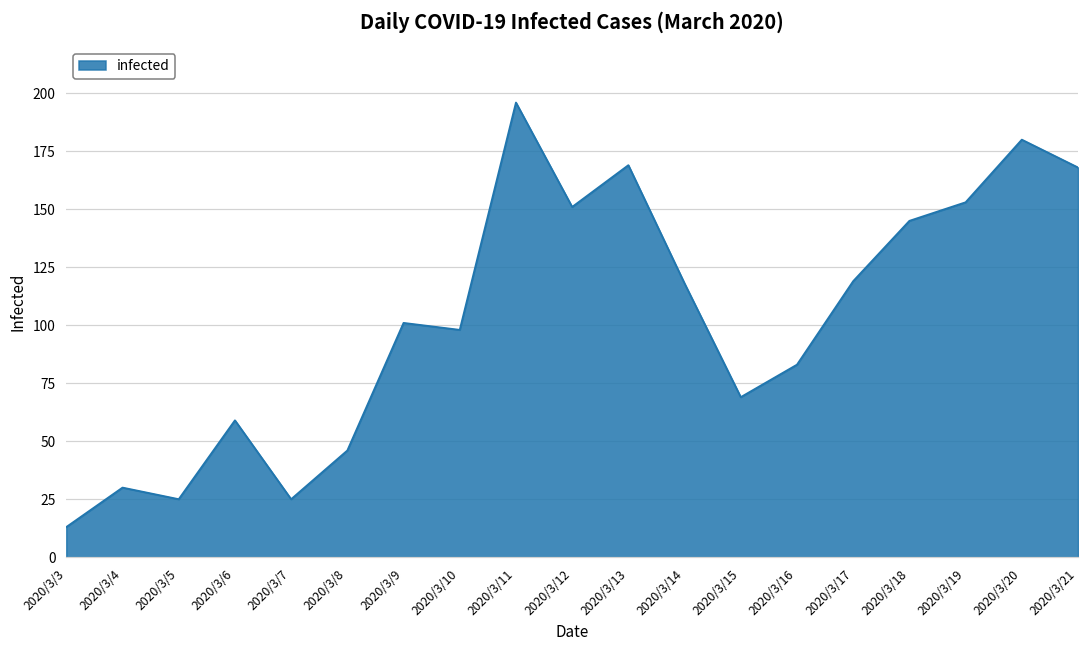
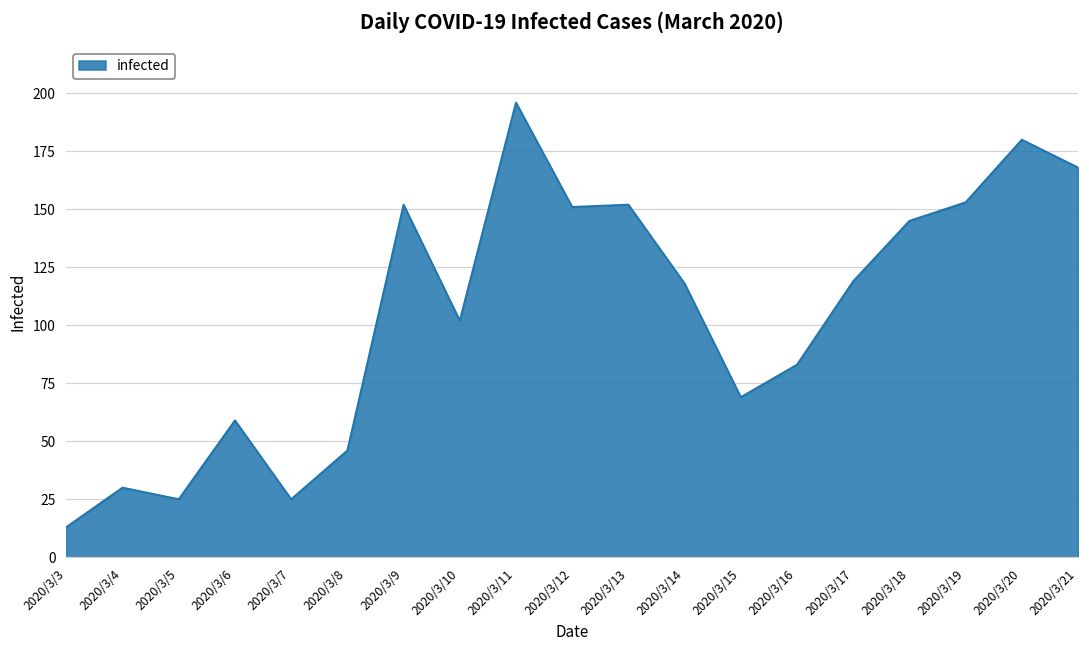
  {
    "2020/3/3": 13,
    "2020/3/4": 30,
    "2020/3/5": 25,
    "2020/3/6": 59,
    "2020/3/7": 25,
    "2020/3/8": 46,
-   "2020/3/9": 101,
-   "2020/3/10": 98,
+   "2020/3/9": 152,
+   "2020/3/10": 102,
    "2020/3/11": 196,
    "2020/3/12": 151,
-   "2020/3/13": 169,
+   "2020/3/13": 152,
    "2020/3/14": 118,
    "2020/3/15": 69,
    "2020/3/16": 83,
    "2020/3/17": 119,
    "2020/3/18": 145,
    "2020/3/19": 153,
    "2020/3/20": 180,
    "2020/3/21": 168
  }
